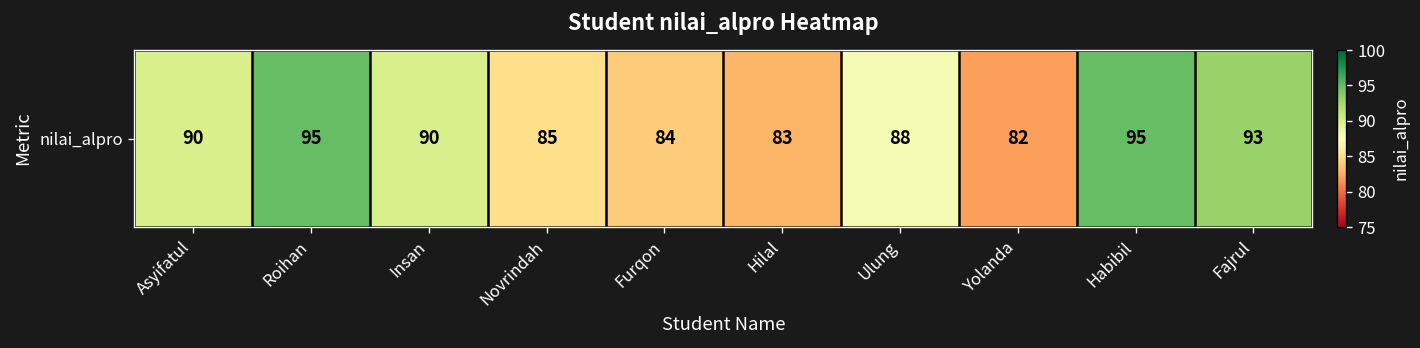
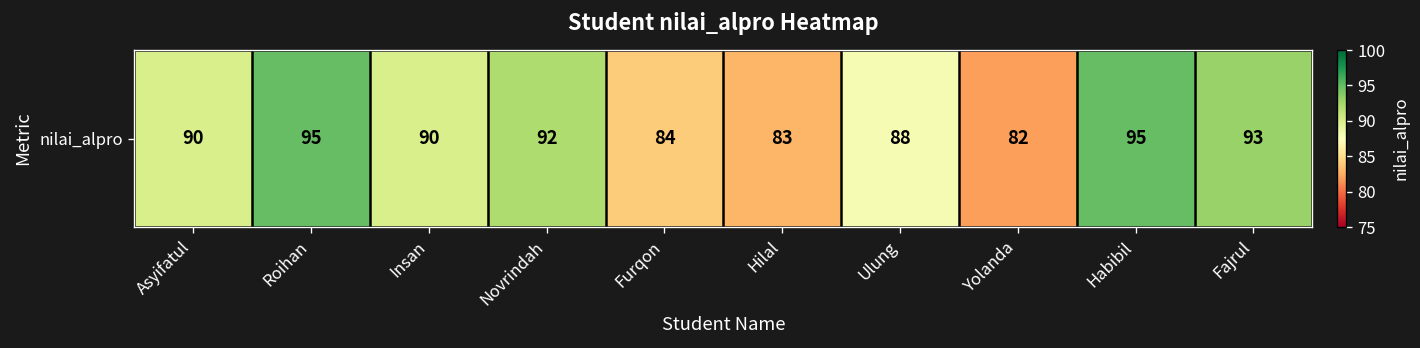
  {
    "nilai_alpro": {
      "Asyifatul": 90,
      "Roihan": 95,
      "Insan": 90,
-     "Novrindah": 85,
+     "Novrindah": 92,
      "Furqon": 84,
      "Hilal": 83,
      "Ulung": 88,
      "Yolanda": 82,
      "Habibil": 95,
      "Fajrul": 93
    }
  }
